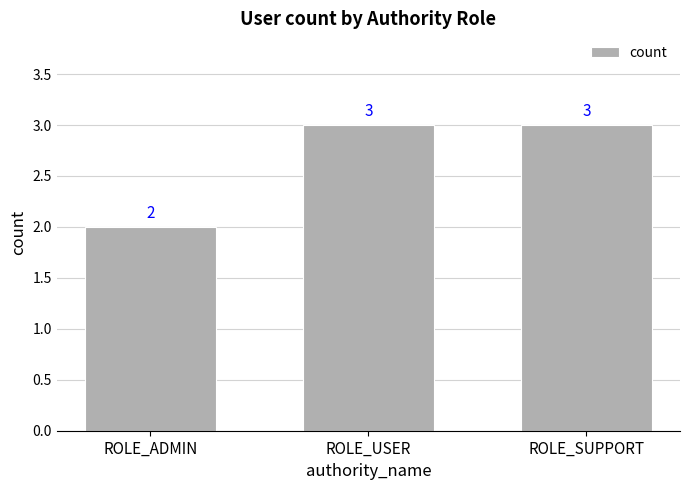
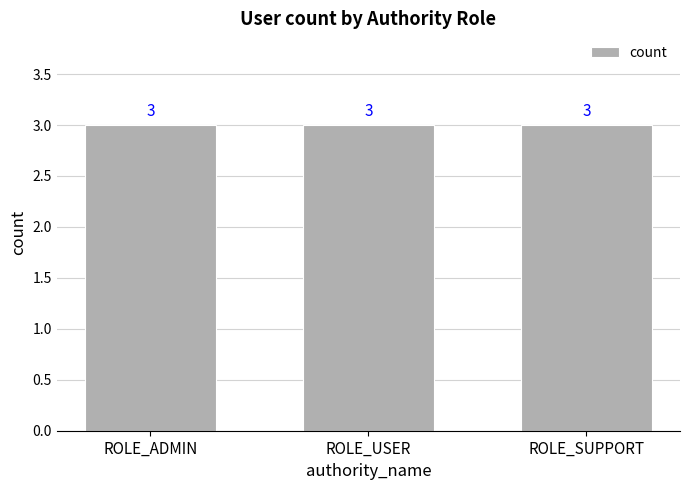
  {
-   "ROLE_ADMIN": 2,
+   "ROLE_ADMIN": 3,
    "ROLE_USER": 3,
    "ROLE_SUPPORT": 3
  }
